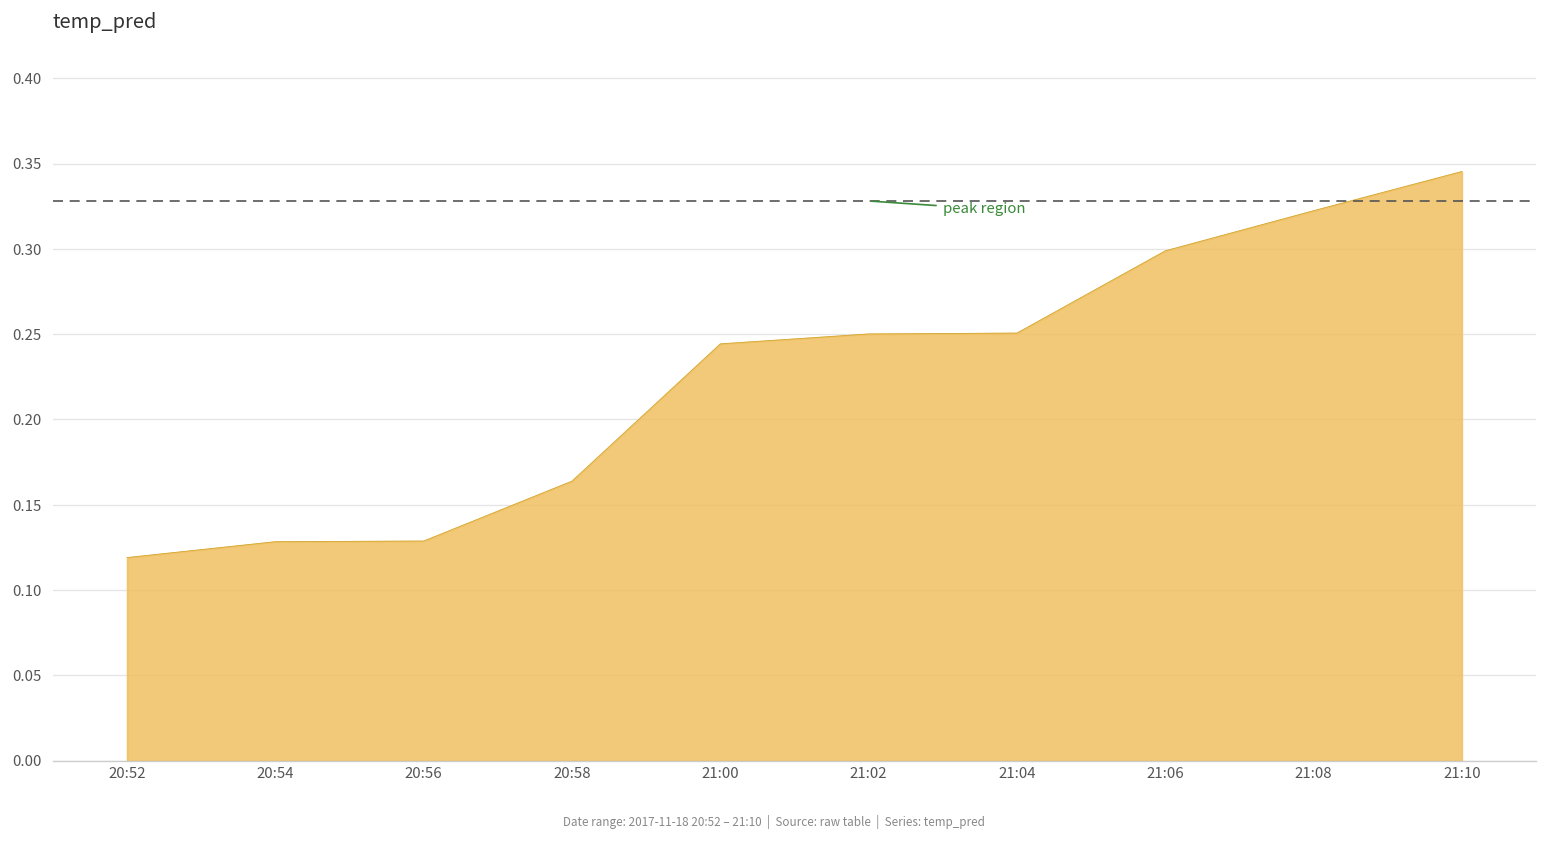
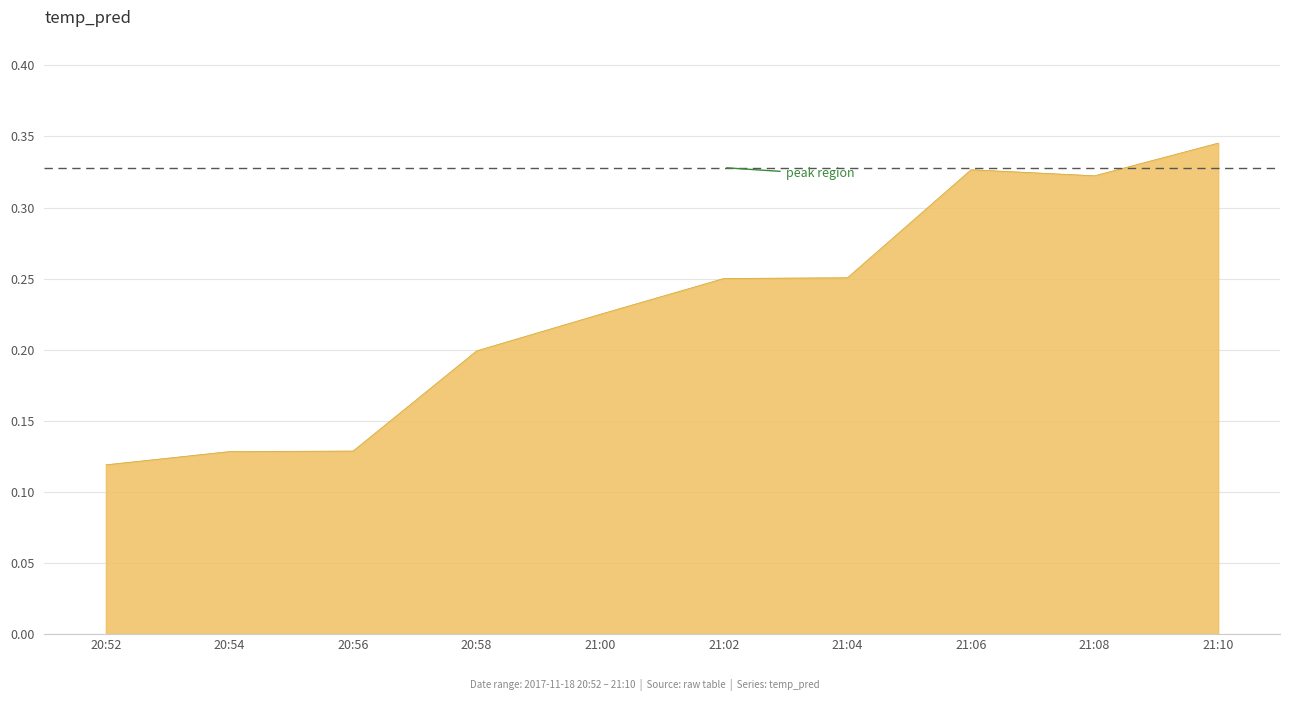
  {
    "20:52": 0.119,
    "20:54": 0.128,
    "20:56": 0.129,
-   "20:58": 0.164,
-   "21:00": 0.244,
+   "20:58": 0.199,
+   "21:00": 0.225,
    "21:02": 0.250,
    "21:04": 0.251,
-   "21:06": 0.299,
+   "21:06": 0.327,
    "21:08": 0.322,
    "21:10": 0.345
  }
